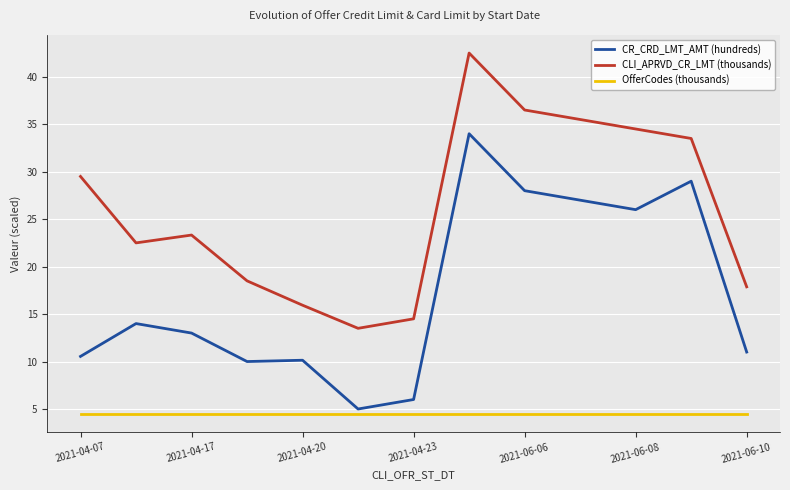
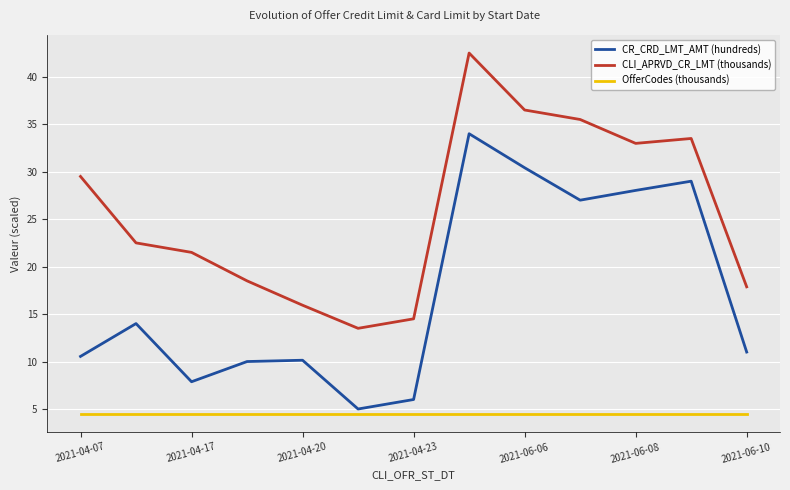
  {
    "CR_CRD_LMT_AMT (hundreds)": {
      "2021-04-07": 11,
-     "2021-04-17": 13,
+     "2021-04-17": 8,
      "2021-04-20": 10,
      "2021-04-23": 6,
-     "2021-06-06": 28,
-     "2021-06-08": 26,
+     "2021-06-06": 30,
+     "2021-06-08": 28,
      "2021-06-10": 11
    },
    "CLI_APRVD_CR_LMT (thousands)": {
      "2021-04-07": 30,
-     "2021-04-17": 23,
+     "2021-04-17": 22,
      "2021-04-20": 16,
      "2021-04-23": 15,
      "2021-06-06": 37,
-     "2021-06-08": 35,
+     "2021-06-08": 33,
      "2021-06-10": 18
    },
    "OfferCodes (thousands)": {
      "2021-04-07": 4,
      "2021-04-17": 4,
      "2021-04-20": 4,
      "2021-04-23": 4,
      "2021-06-06": 4,
      "2021-06-08": 4,
      "2021-06-10": 4
    }
  }
